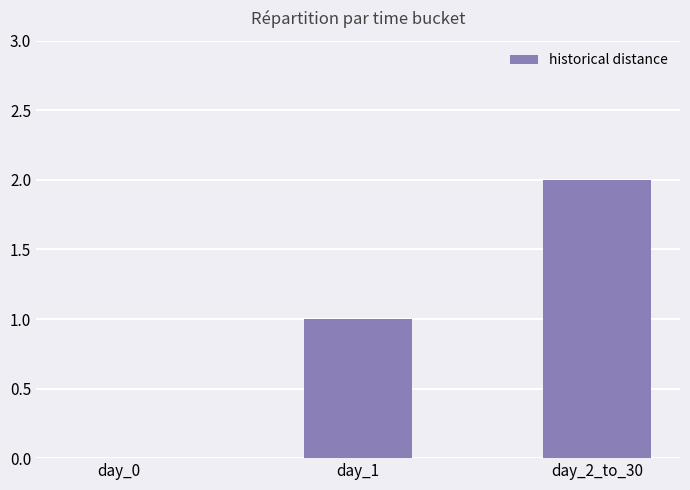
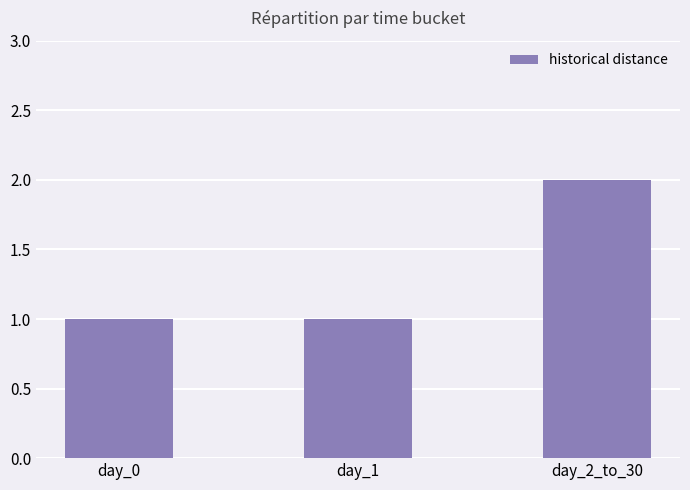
  {
-   "day_0": 0,
+   "day_0": 1,
    "day_1": 1,
    "day_2_to_30": 2
  }
